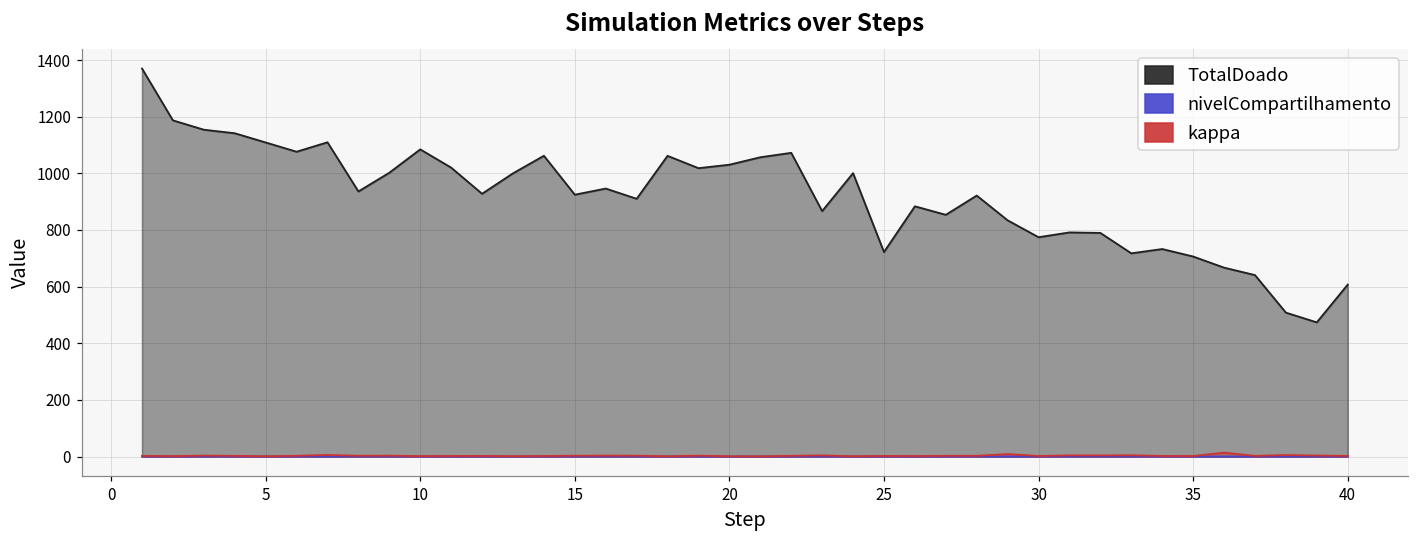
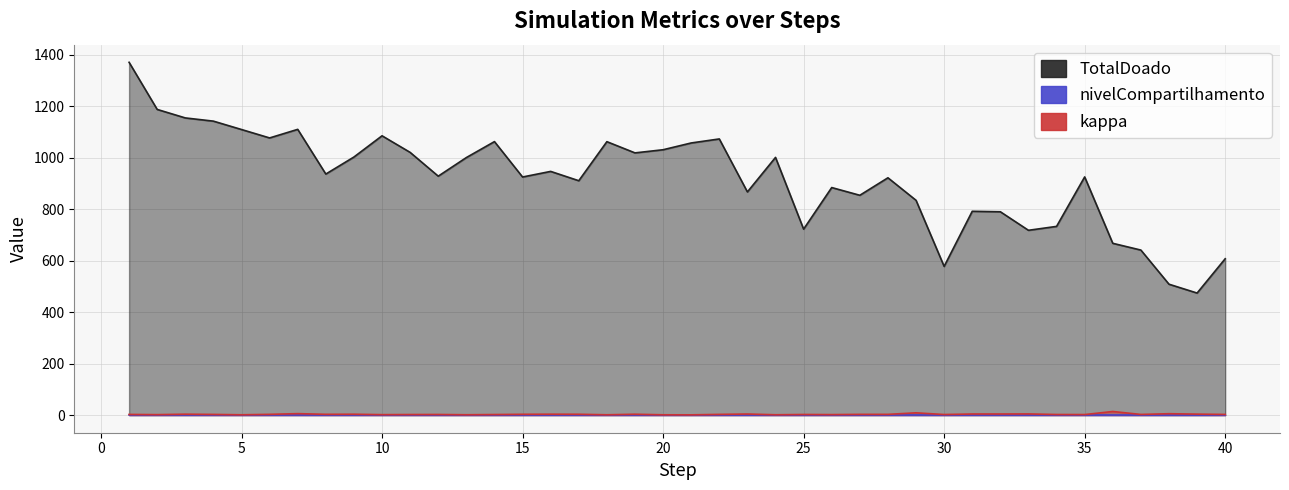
  {
    "TotalDoado": {
      "5": 1110,
      "10": 1080,
      "15": 920,
      "20": 1030,
      "25": 720,
-     "30": 770,
-     "35": 710,
+     "30": 580,
+     "35": 920,
      "40": 610
    }
  }
